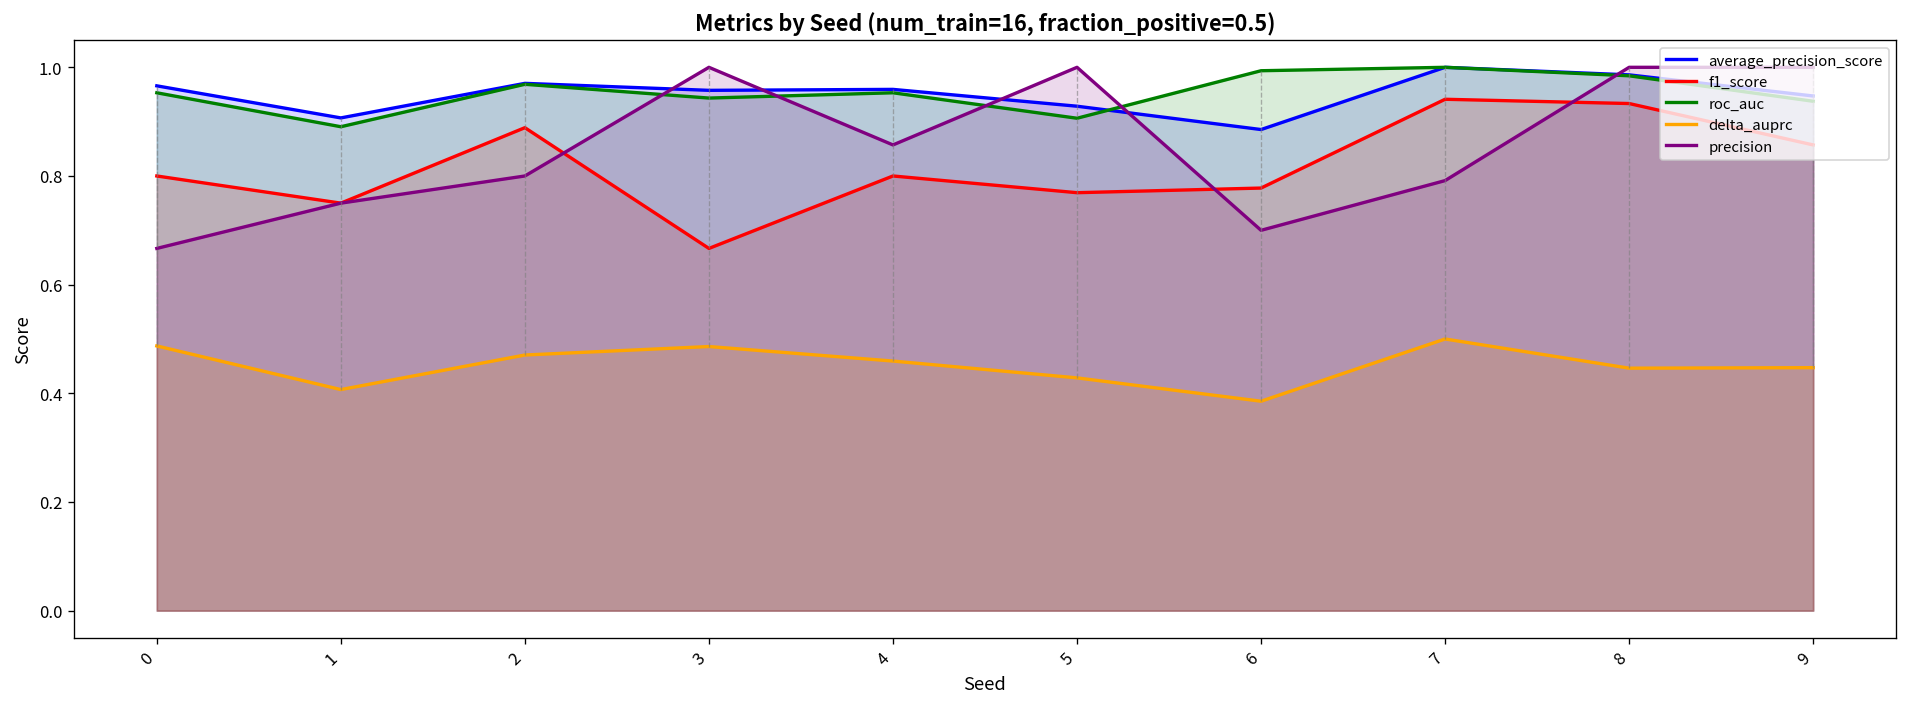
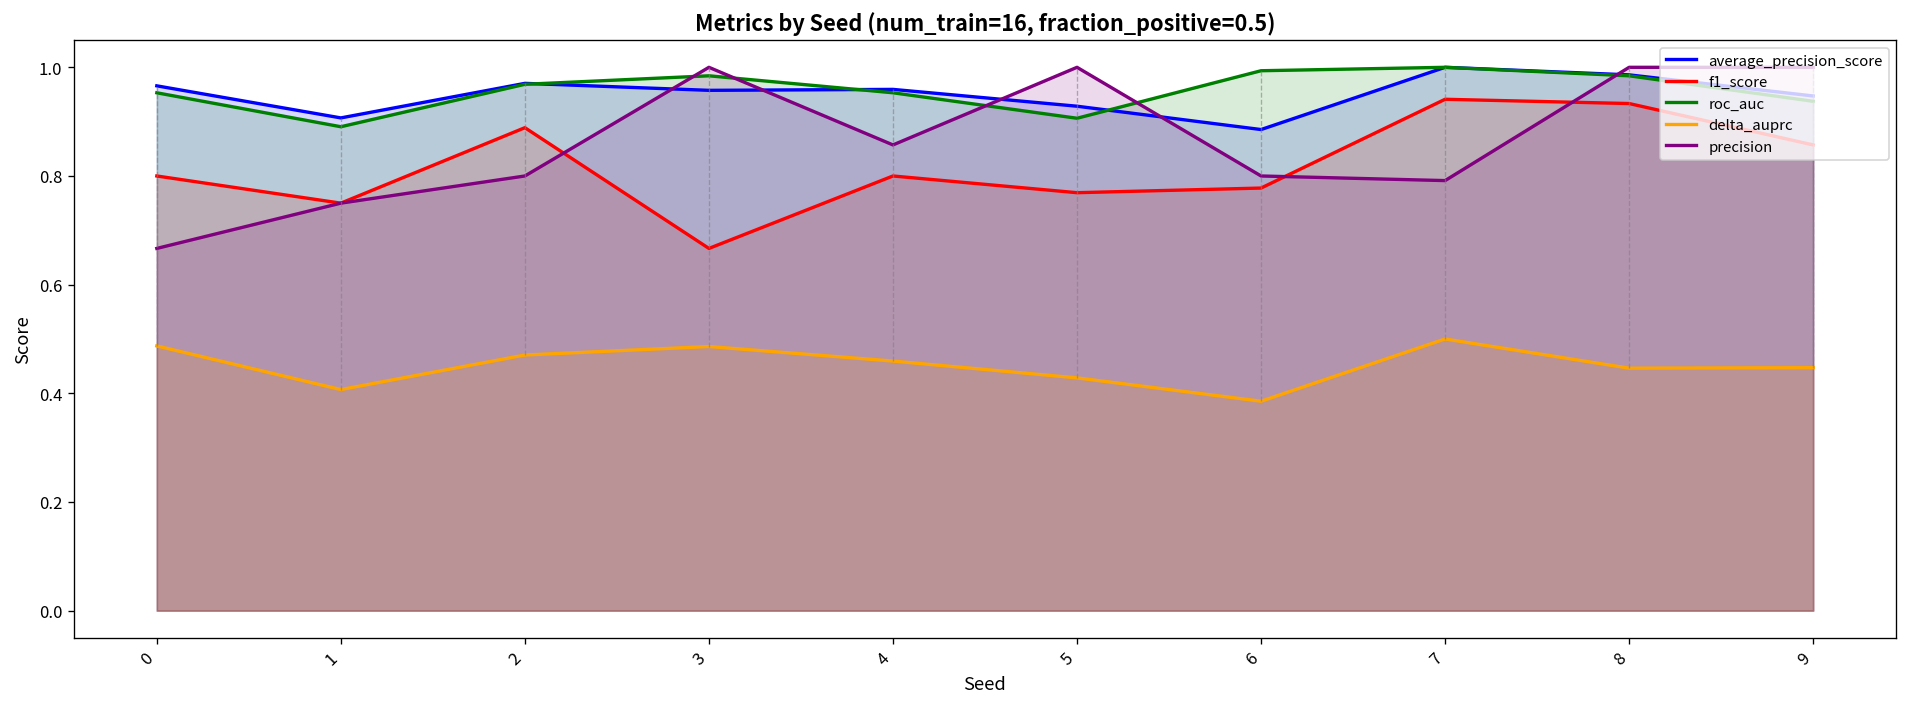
  {
    "average_precision_score": {
      "3": 0.96,
      "5": 0.93,
      "6": 0.89
    },
    "f1_score": {
      "0": 0.80,
      "2": 0.89,
      "3": 0.67,
      "4": 0.80,
      "5": 0.77,
      "6": 0.78,
      "7": 0.94,
      "8": 0.93
    },
    "roc_auc": {
      "0": 0.95,
      "1": 0.89,
-     "3": 0.94,
+     "3": 0.98,
      "4": 0.95,
      "5": 0.91
    },
    "precision": {
      "0": 0.67,
      "2": 0.8,
      "4": 0.86,
-     "6": 0.7,
+     "6": 0.8,
      "7": 0.79
    }
  }
